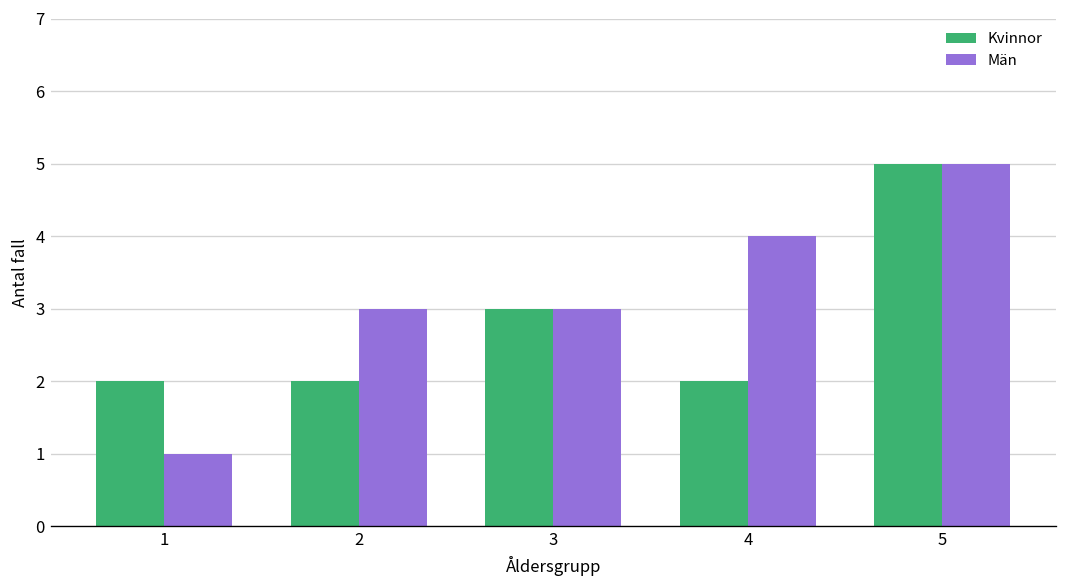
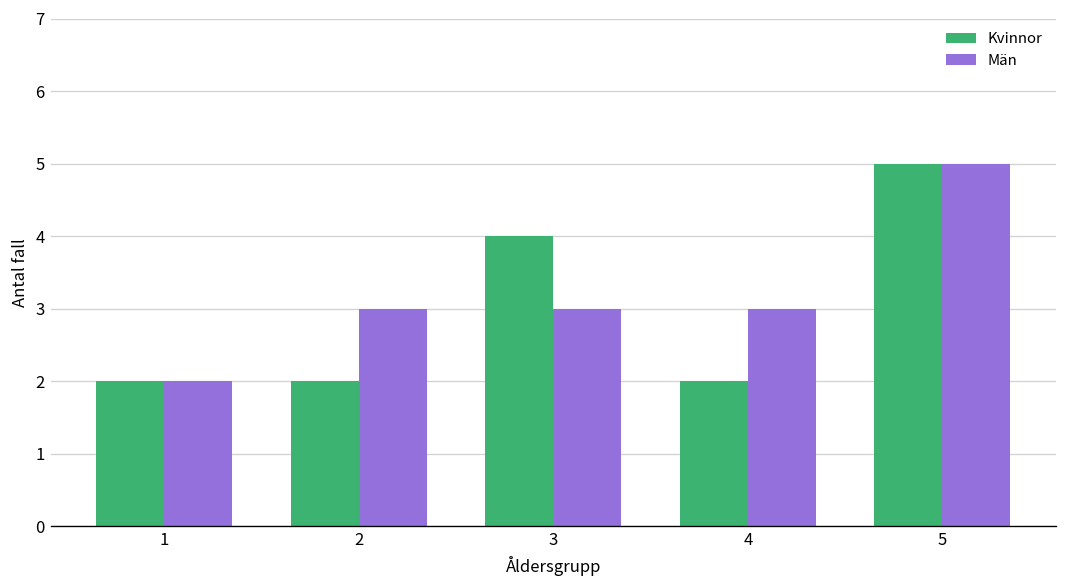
  {
    "Kvinnor": {
      "1": 2,
      "2": 2,
-     "3": 3,
+     "3": 4,
      "4": 2,
      "5": 5
    },
    "Män": {
-     "1": 1,
+     "1": 2,
      "2": 3,
      "3": 3,
-     "4": 4,
+     "4": 3,
      "5": 5
    }
  }
